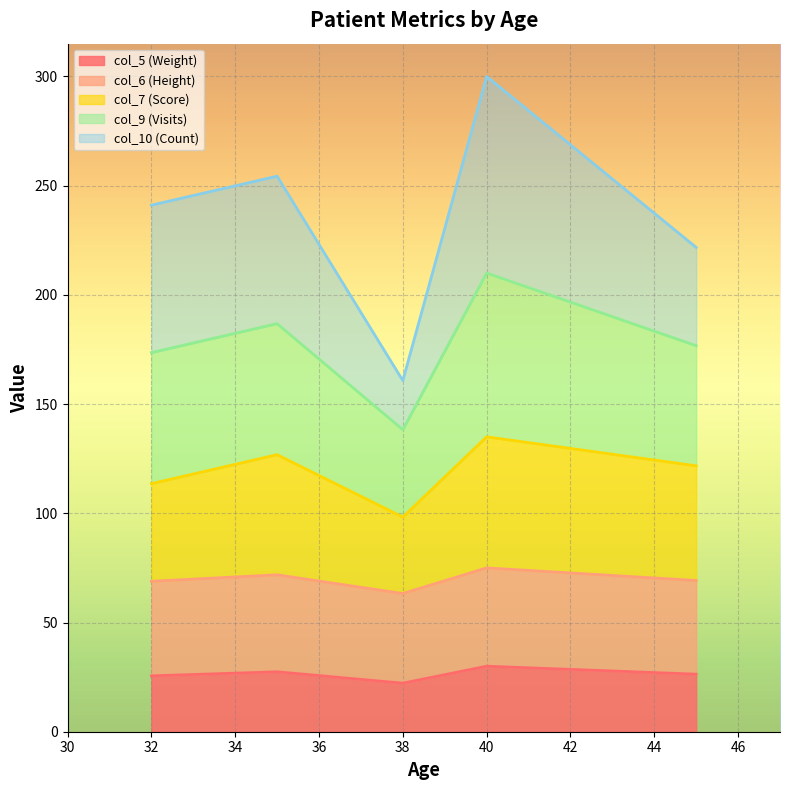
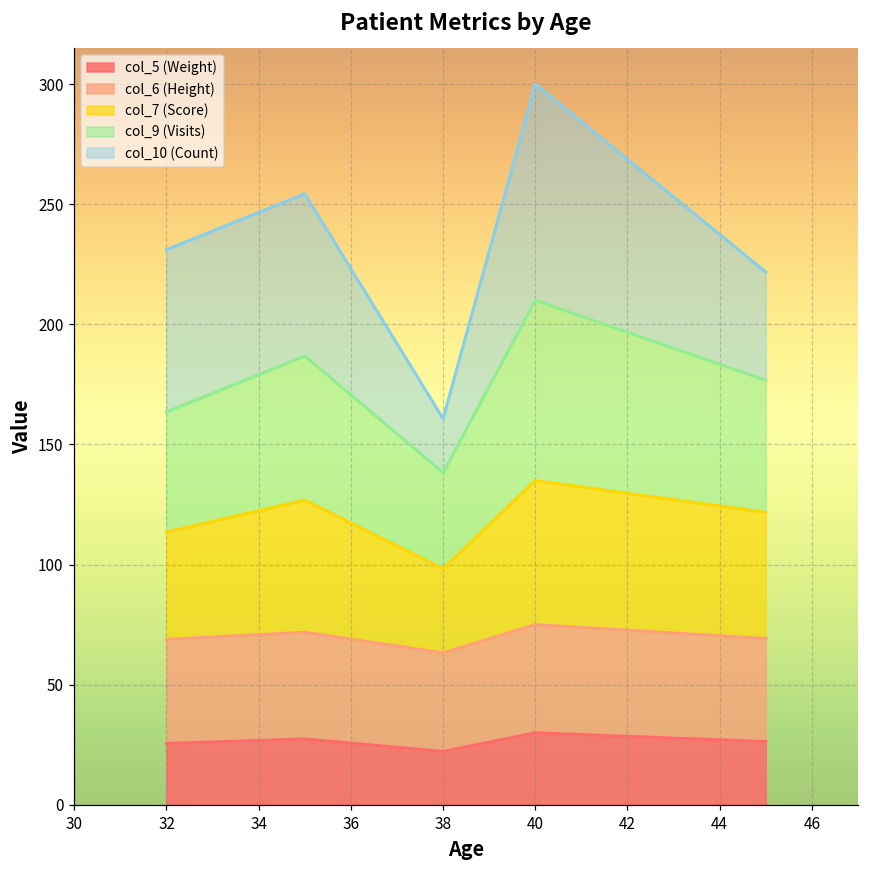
  {
    "col_7 (Score)": {
      "32": 45,
      "38": 35,
      "40": 60
    },
    "col_9 (Visits)": {
-     "32": 60,
+     "32": 50,
      "38": 40,
      "40": 75
    },
    "col_10 (Count)": {
      "32": 68,
      "38": 23,
      "40": 90
    }
  }
